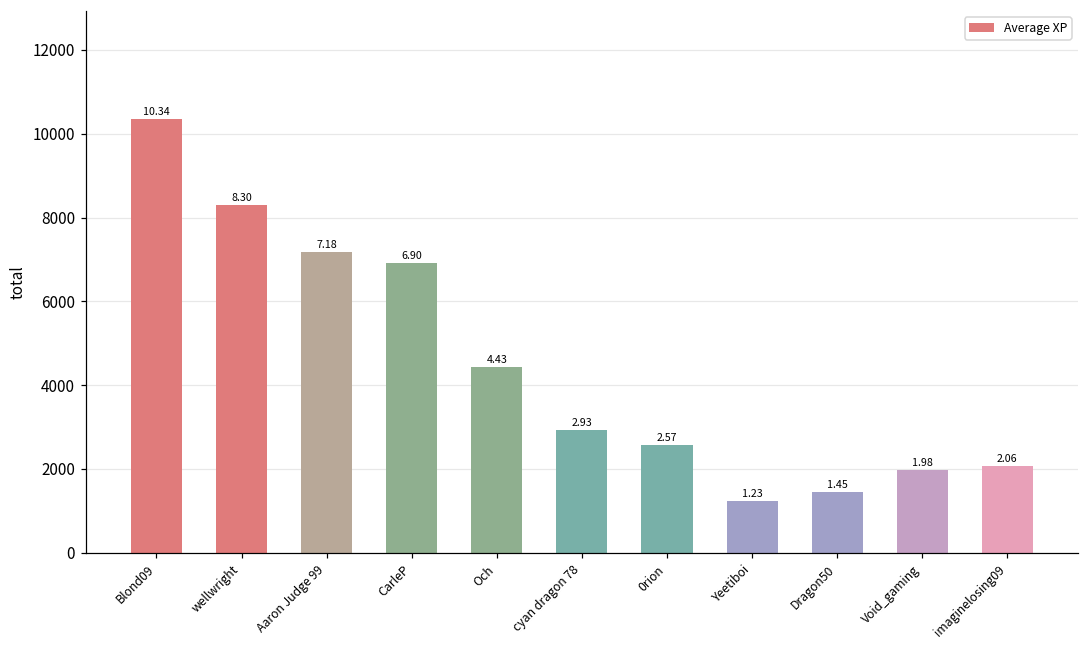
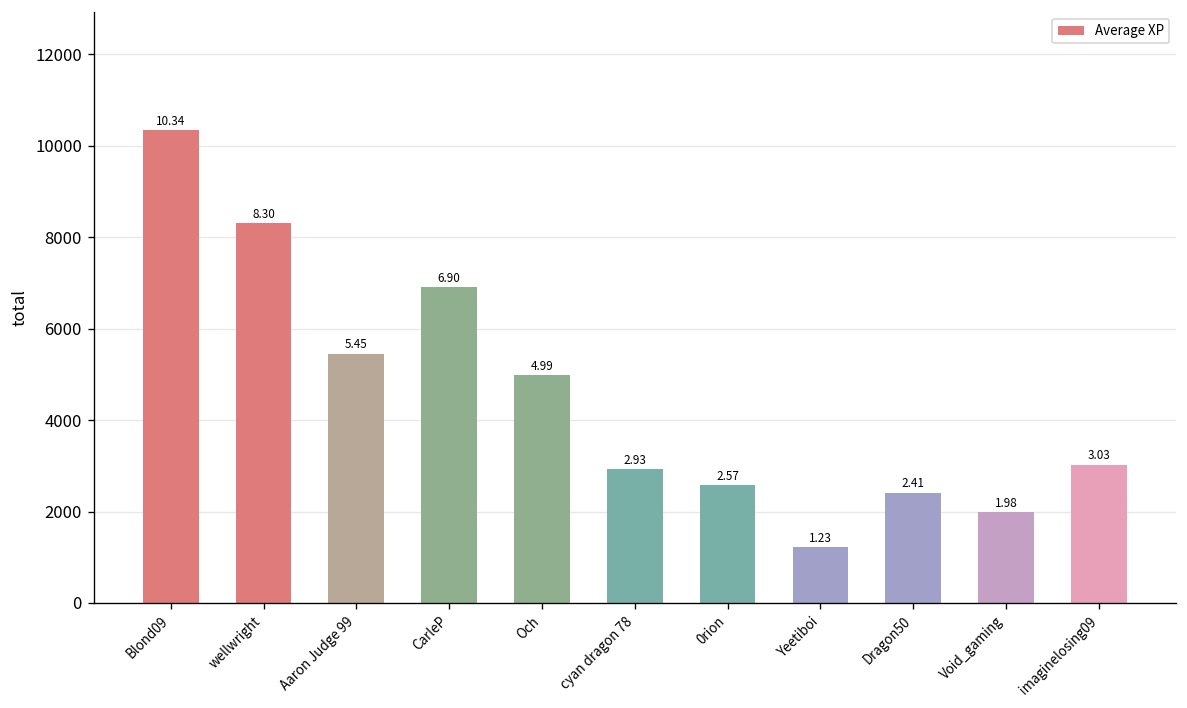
  {
-   "Aaron Judge 99": 7.18,
-   "Och": 4.43,
-   "Dragon50": 1.45,
-   "imaginelosing09": 2.06
+   "Aaron Judge 99": 5.45,
+   "Och": 4.99,
+   "Dragon50": 2.41,
+   "imaginelosing09": 3.03
  }
